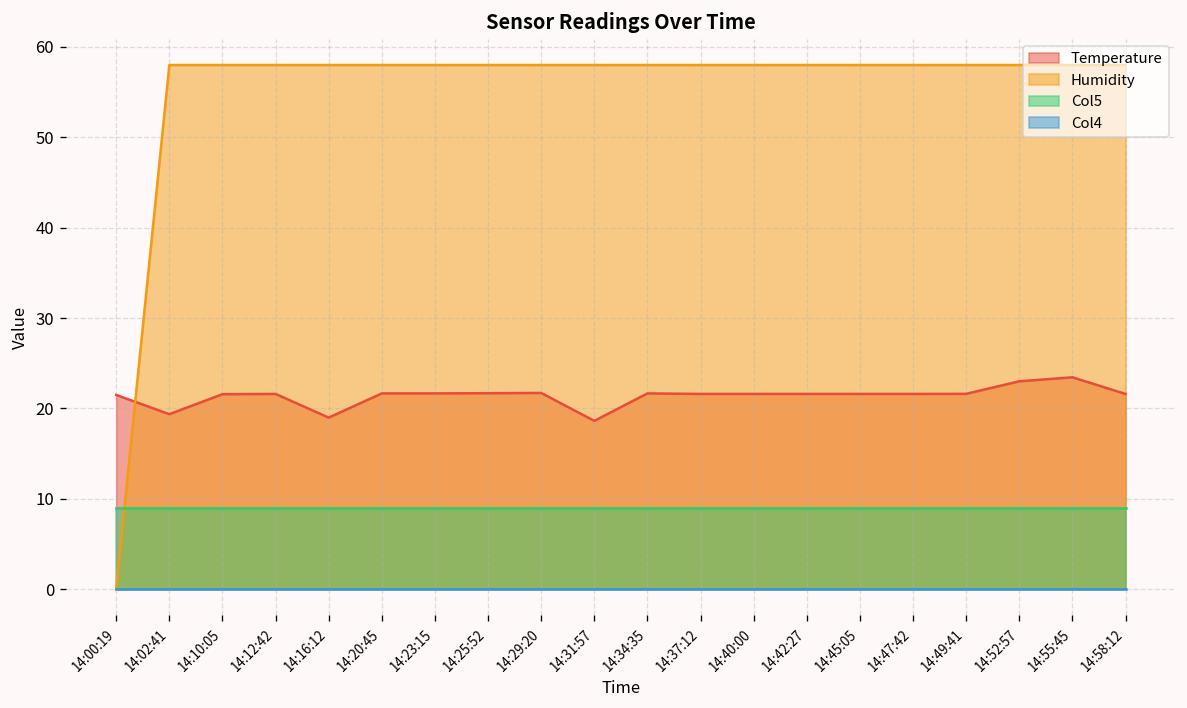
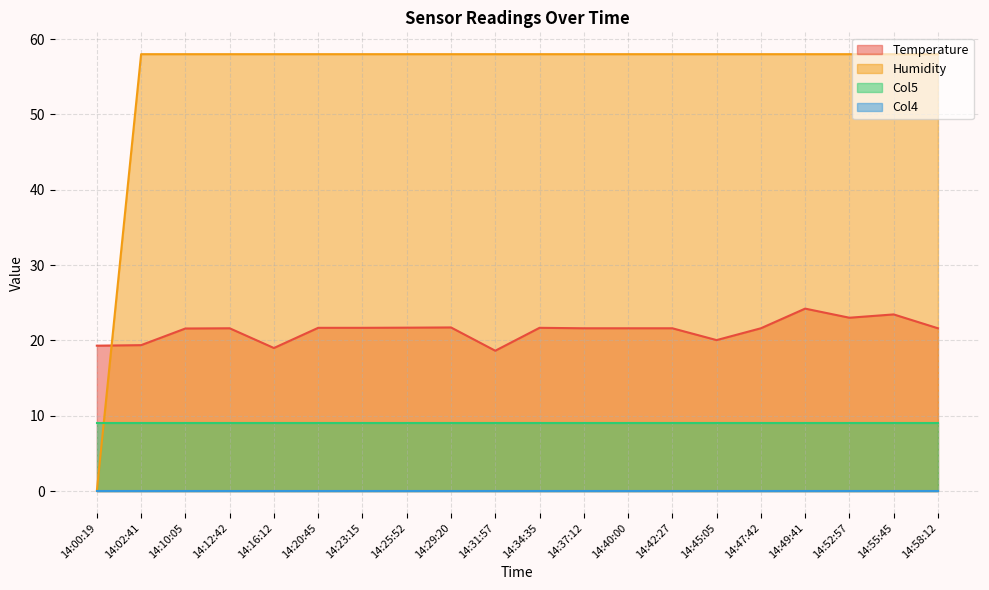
  {
    "Temperature": {
-     "14:00:19": 22,
+     "14:00:19": 19,
      "14:02:41": 19,
      "14:10:05": 22,
      "14:12:42": 22,
      "14:16:12": 19,
      "14:20:45": 22,
      "14:23:15": 22,
      "14:25:52": 22,
      "14:29:20": 22,
      "14:31:57": 19,
      "14:34:35": 22,
      "14:37:12": 22,
      "14:40:00": 22,
      "14:42:27": 22,
-     "14:45:05": 22,
+     "14:45:05": 20,
      "14:47:42": 22,
-     "14:49:41": 22,
+     "14:49:41": 24,
      "14:52:57": 23,
      "14:55:45": 23,
      "14:58:12": 22
    },
    "Humidity": {
      "14:02:41": 58,
      "14:10:05": 58,
      "14:12:42": 58,
      "14:16:12": 58,
      "14:20:45": 58,
      "14:23:15": 58,
      "14:25:52": 58,
      "14:29:20": 58,
      "14:31:57": 58,
      "14:34:35": 58,
      "14:37:12": 58,
      "14:40:00": 58,
      "14:42:27": 58,
      "14:45:05": 58,
      "14:47:42": 58,
      "14:49:41": 58,
      "14:52:57": 58
    },
    "Col5": {
      "14:00:19": 9,
      "14:02:41": 9,
      "14:10:05": 9,
      "14:12:42": 9,
      "14:16:12": 9,
      "14:20:45": 9,
      "14:23:15": 9,
      "14:25:52": 9,
      "14:29:20": 9,
      "14:31:57": 9,
      "14:34:35": 9,
      "14:37:12": 9,
      "14:40:00": 9,
      "14:42:27": 9,
      "14:45:05": 9,
      "14:47:42": 9,
      "14:49:41": 9,
      "14:52:57": 9,
      "14:55:45": 9,
      "14:58:12": 9
    },
    "Col4": {
      "14:02:41": 0,
      "14:10:05": 0,
      "14:12:42": 0,
      "14:16:12": 0,
      "14:20:45": 0,
      "14:23:15": 0,
      "14:25:52": 0,
      "14:29:20": 0,
      "14:31:57": 0,
      "14:34:35": 0,
      "14:37:12": 0,
      "14:40:00": 0,
      "14:42:27": 0,
      "14:45:05": 0,
      "14:47:42": 0,
      "14:49:41": 0,
      "14:52:57": 0,
      "14:55:45": 0,
      "14:58:12": 0
    }
  }
